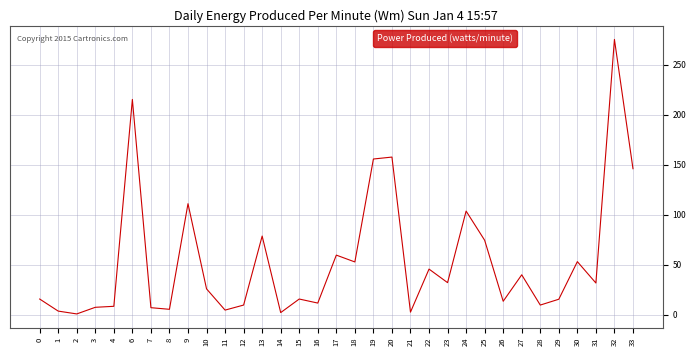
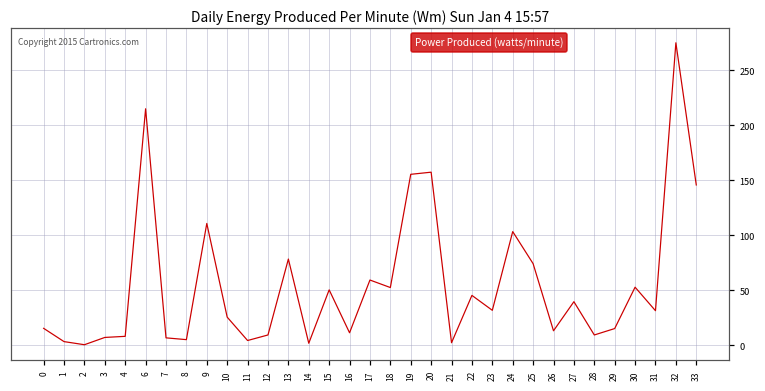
  {
    "0": 16,
    "1": 4,
    "2": 1,
    "3": 7,
    "4": 8,
    "6": 215,
    "7": 7,
    "8": 5,
    "9": 111,
    "10": 26,
    "11": 5,
    "12": 10,
    "13": 79,
    "14": 2,
-   "15": 16,
+   "15": 51,
    "16": 12,
    "17": 60,
    "18": 53,
    "19": 156,
    "20": 158,
    "21": 3,
    "22": 46,
    "23": 32,
    "24": 104,
    "25": 74,
    "26": 13,
    "27": 40,
    "28": 10,
    "29": 15,
    "30": 53,
    "31": 32,
    "32": 275,
    "33": 146
  }
